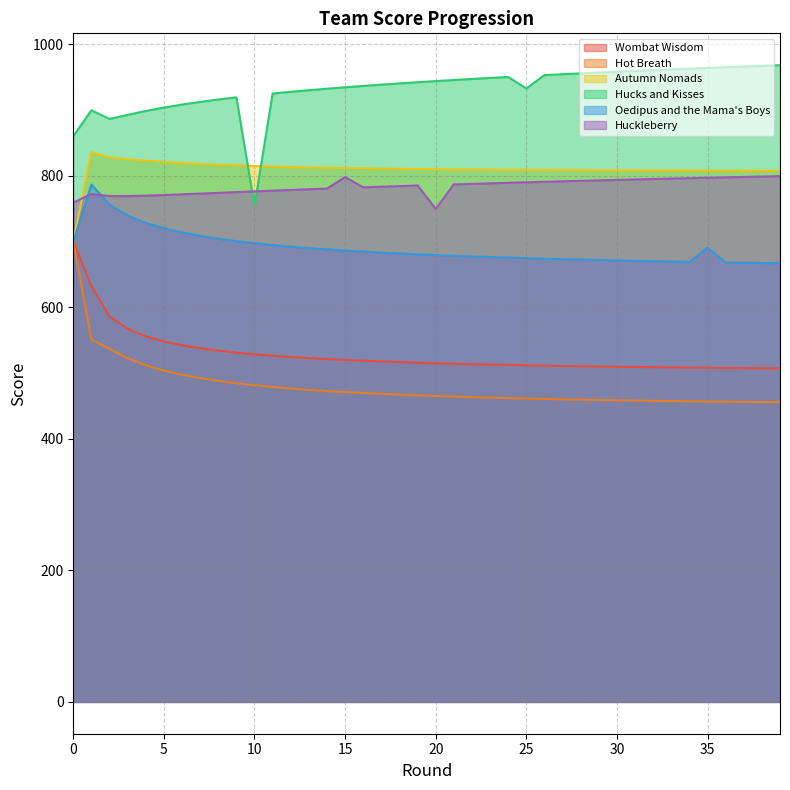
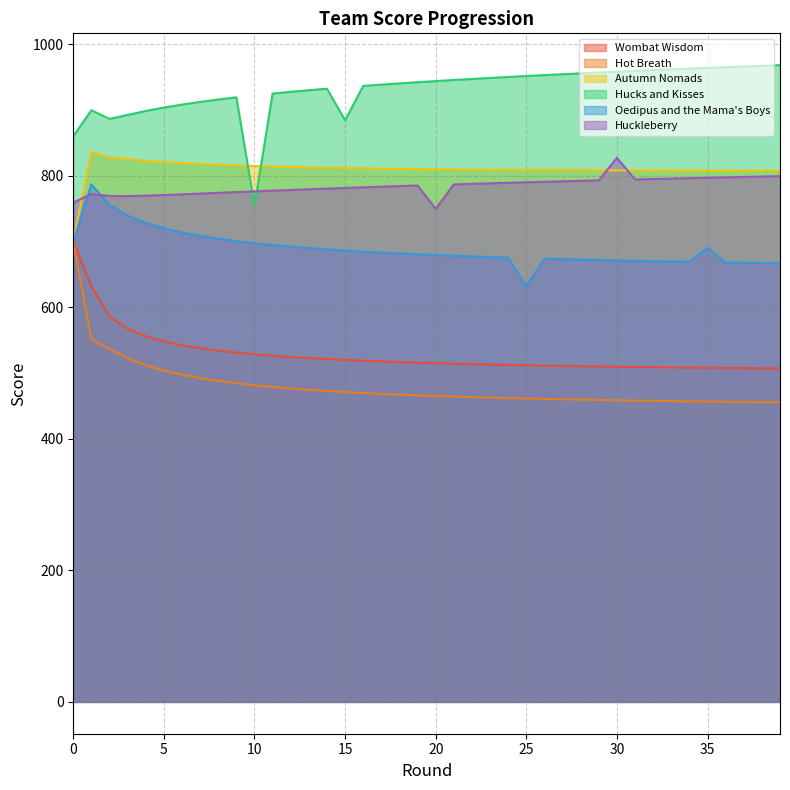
  {
    "Hucks and Kisses": {
      "0": 860,
      "5": 900,
      "10": 750,
-     "15": 930,
+     "15": 880,
      "20": 940,
-     "25": 930
+     "25": 950
    },
    "Oedipus and the Mama's Boys": {
      "5": 720,
      "10": 700,
      "15": 690,
      "20": 680,
-     "25": 670,
+     "25": 630,
      "30": 670,
      "35": 690
    },
    "Huckleberry": {
      "0": 760,
      "5": 770,
      "10": 780,
-     "15": 800,
+     "15": 780,
      "20": 750,
      "25": 790,
-     "30": 790,
+     "30": 830,
      "35": 800
    }
  }
